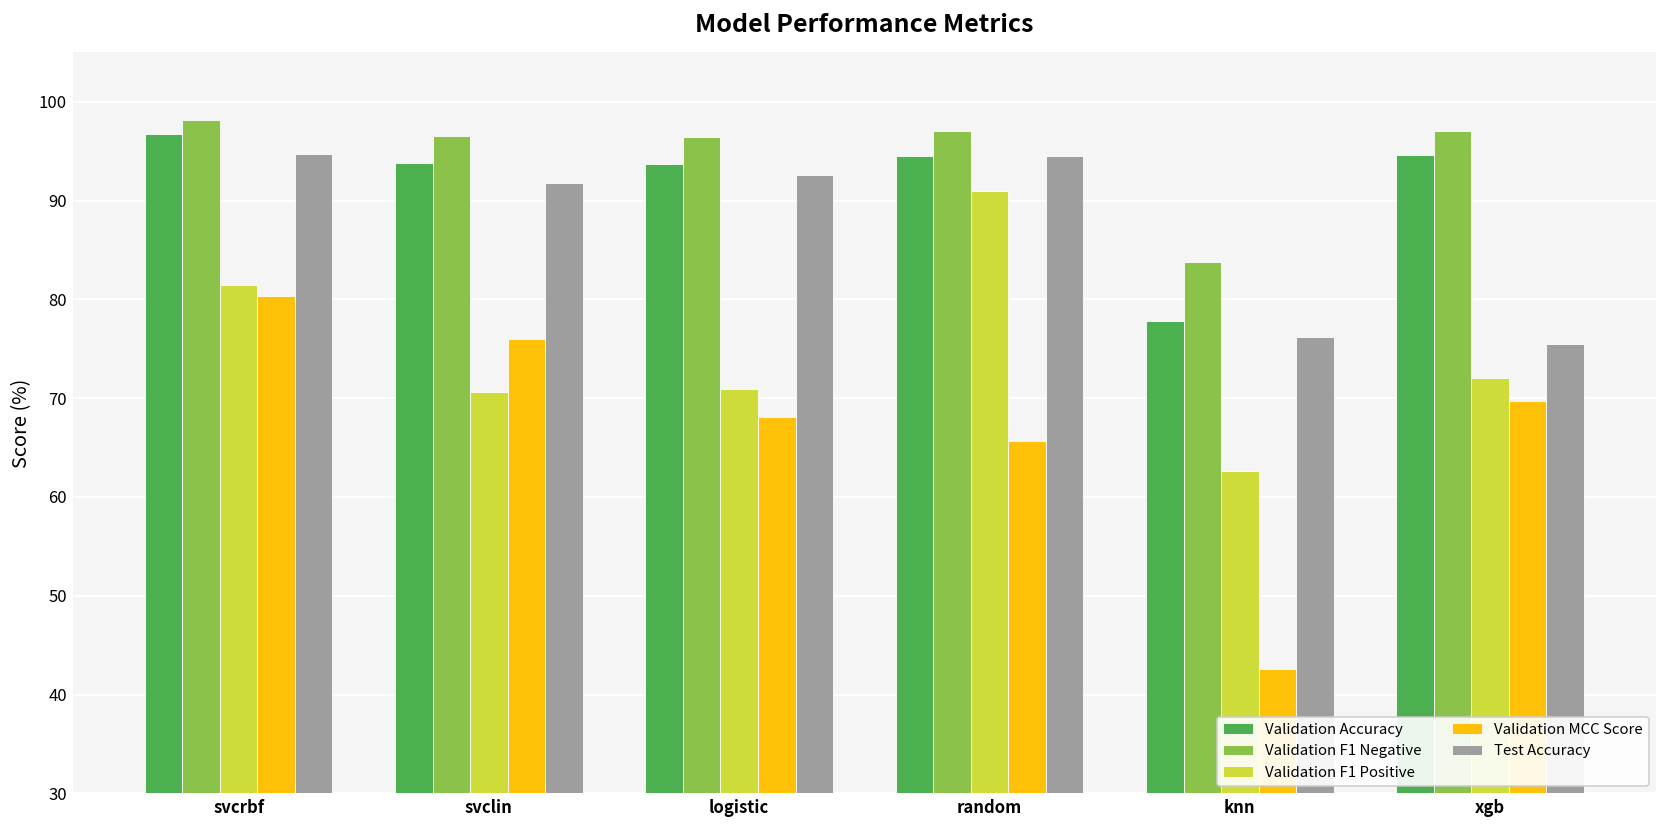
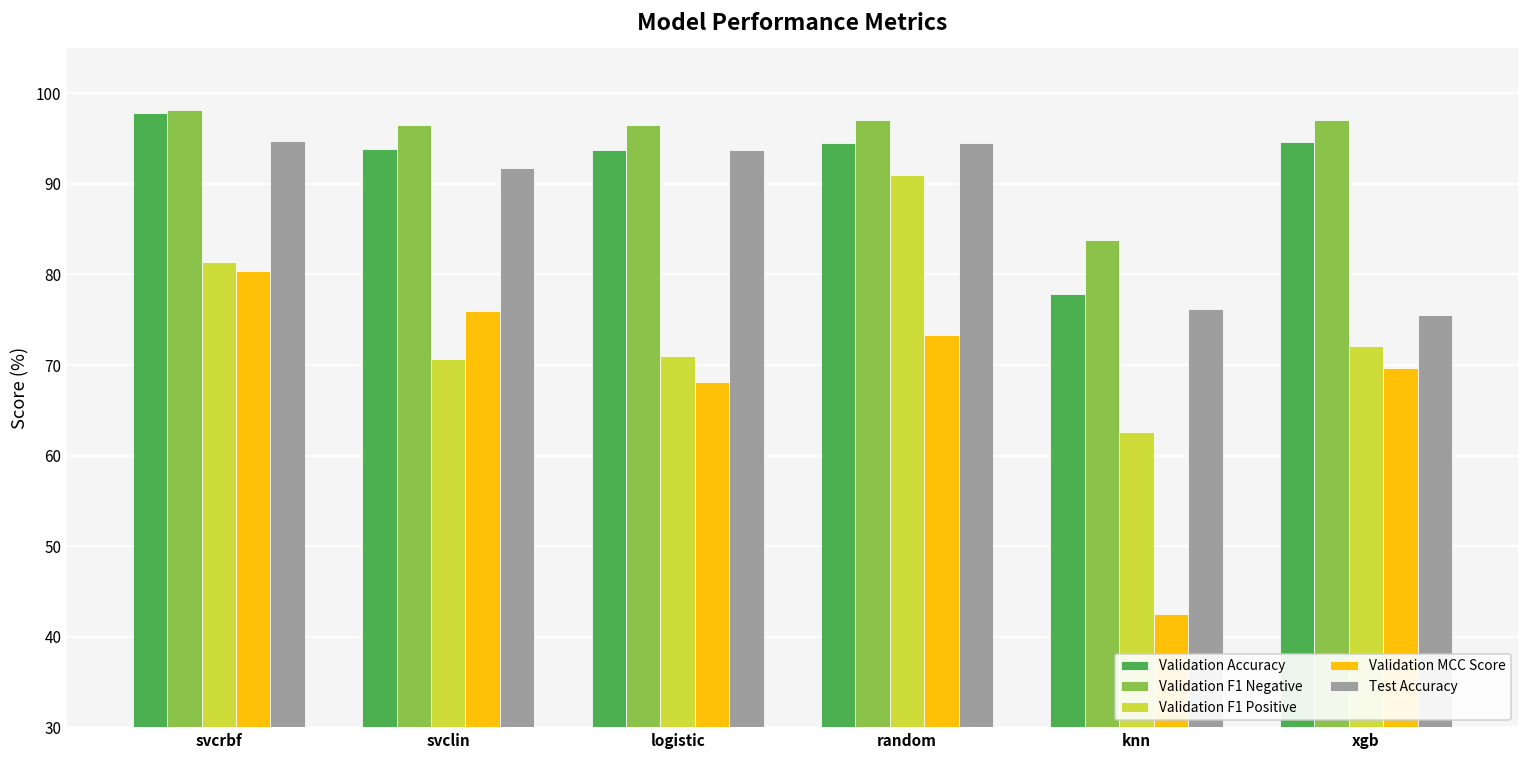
  {
    "Validation Accuracy": {
-     "svcrbf": 97,
+     "svcrbf": 98,
      "svclin": 94,
      "logistic": 94,
      "random": 95,
      "knn": 78,
      "xgb": 95
    },
    "Validation F1 Negative": {
      "svcrbf": 98,
      "svclin": 97,
      "logistic": 96,
      "random": 97,
      "knn": 84,
      "xgb": 97
    },
    "Validation F1 Positive": {
      "svcrbf": 81,
      "svclin": 71,
      "logistic": 71,
      "random": 91,
      "knn": 63,
      "xgb": 72
    },
    "Validation MCC Score": {
      "svcrbf": 80,
      "svclin": 76,
      "logistic": 68,
-     "random": 66,
+     "random": 73,
      "knn": 43,
      "xgb": 70
    },
    "Test Accuracy": {
      "svcrbf": 95,
      "svclin": 92,
-     "logistic": 93,
+     "logistic": 94,
      "random": 94,
      "knn": 76,
      "xgb": 76
    }
  }
